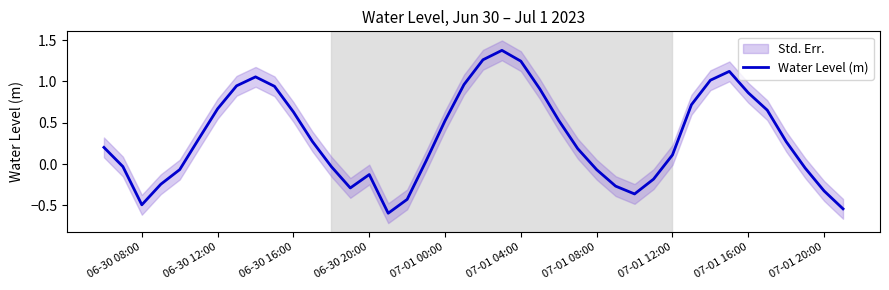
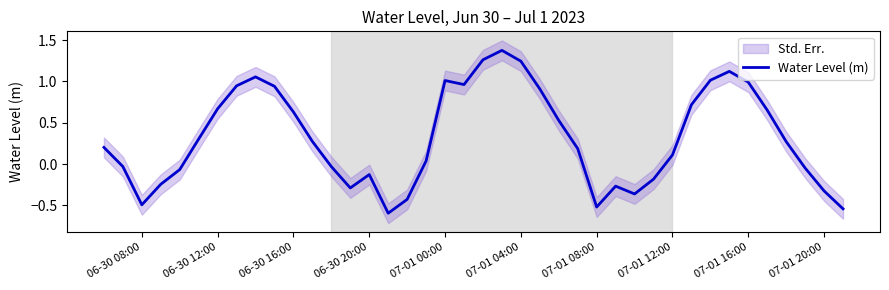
  {
    "Water Level (m)": {
      "06-30 08:00": -0.5,
      "06-30 12:00": 0.7,
      "06-30 16:00": 0.6,
      "06-30 20:00": -0.1,
-     "07-01 00:00": 0.5,
+     "07-01 00:00": 1.0,
      "07-01 04:00": 1.2,
-     "07-01 08:00": -0.1,
+     "07-01 08:00": -0.5,
      "07-01 12:00": 0.1,
-     "07-01 16:00": 0.9,
+     "07-01 16:00": 1.0,
      "07-01 20:00": -0.3
    }
  }
